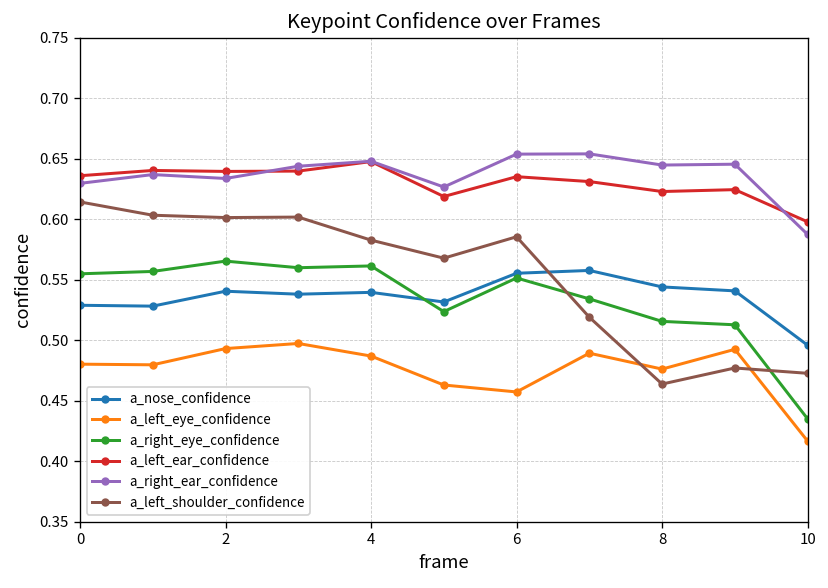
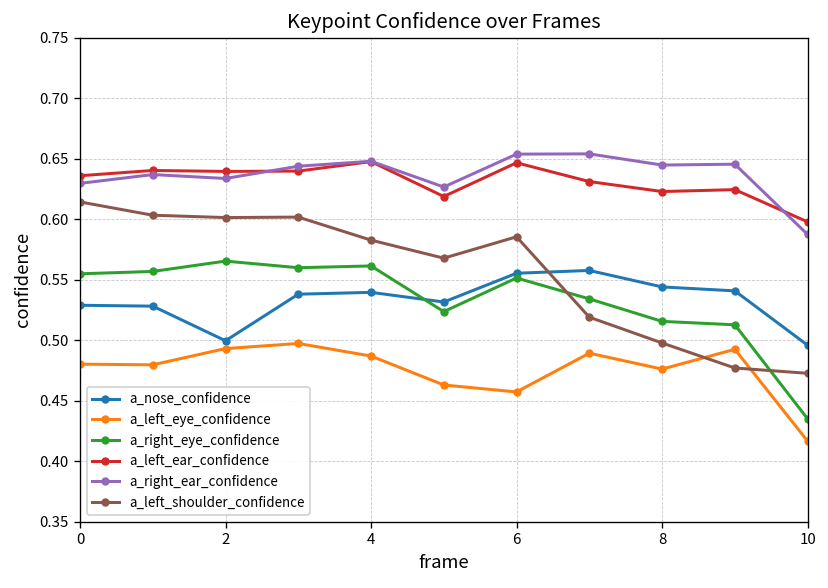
  {
    "a_nose_confidence": {
      "0": 0.529,
-     "2": 0.540,
+     "2": 0.499,
      "4": 0.539,
      "6": 0.555,
      "8": 0.544,
      "10": 0.496
    },
    "a_left_eye_confidence": {
      "0": 0.480,
      "2": 0.493,
      "4": 0.487,
      "6": 0.457,
      "8": 0.476,
      "10": 0.417
    },
    "a_right_eye_confidence": {
      "0": 0.555,
      "2": 0.565,
      "4": 0.561,
      "6": 0.551,
      "8": 0.516,
      "10": 0.435
    },
    "a_left_ear_confidence": {
      "0": 0.636,
      "2": 0.639,
-     "6": 0.635,
+     "6": 0.647,
      "8": 0.623,
      "10": 0.598
    },
    "a_right_ear_confidence": {
      "0": 0.630,
      "2": 0.634,
      "6": 0.654,
      "8": 0.645,
      "10": 0.587
    },
    "a_left_shoulder_confidence": {
      "0": 0.614,
      "2": 0.601,
      "4": 0.583,
      "6": 0.585,
-     "8": 0.464,
+     "8": 0.498,
      "10": 0.473
    }
  }
